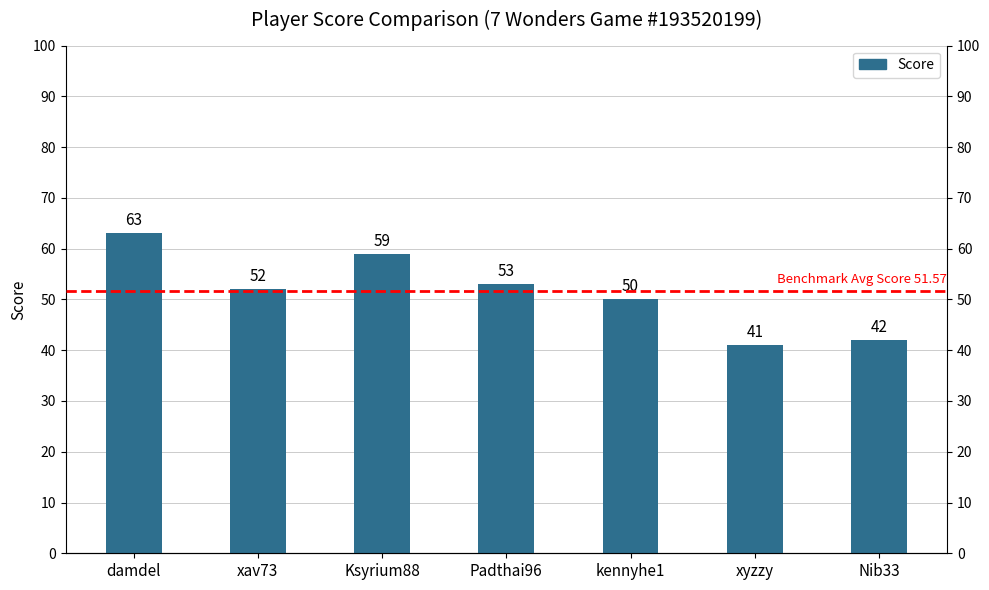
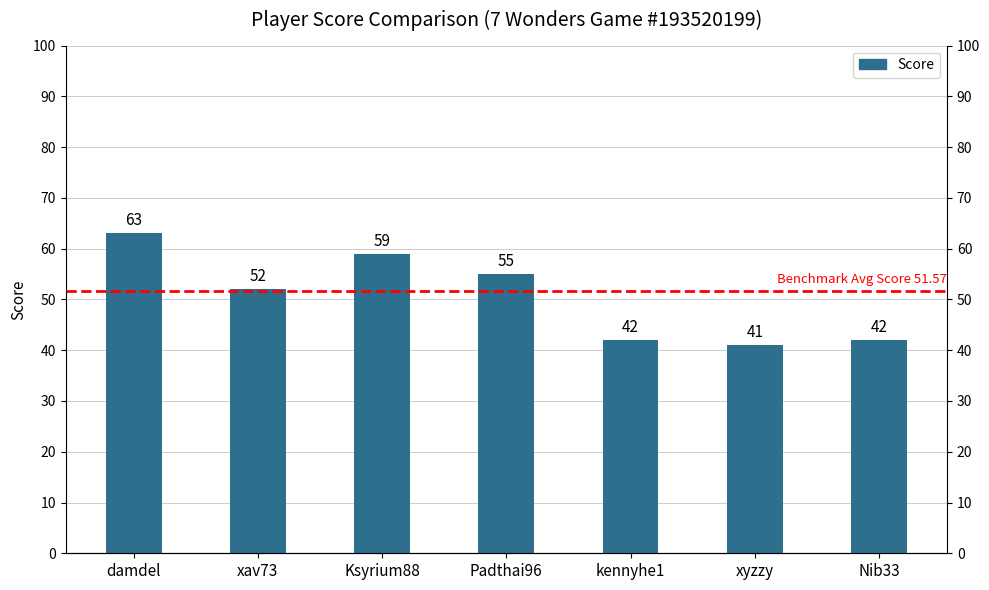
  {
    "damdel": 63,
    "xav73": 52,
    "Ksyrium88": 59,
-   "Padthai96": 53,
-   "kennyhe1": 50,
+   "Padthai96": 55,
+   "kennyhe1": 42,
    "xyzzy": 41,
    "Nib33": 42
  }
